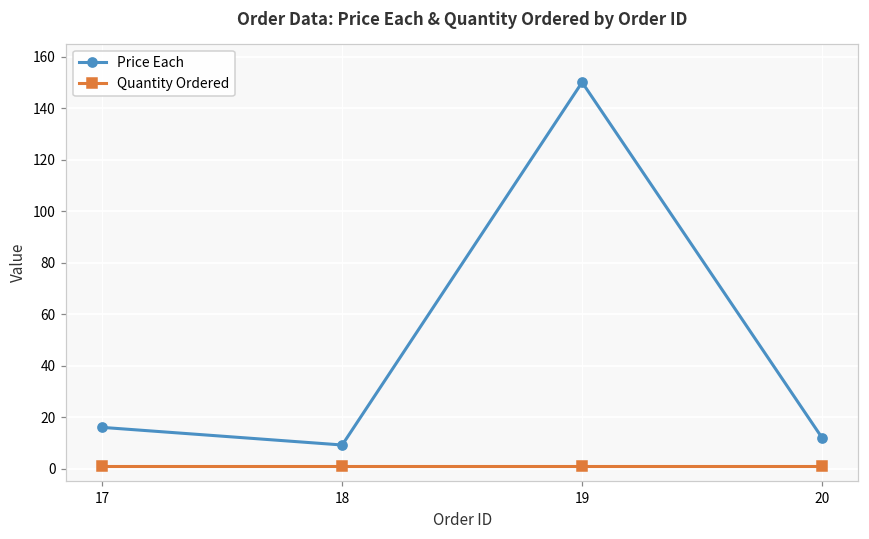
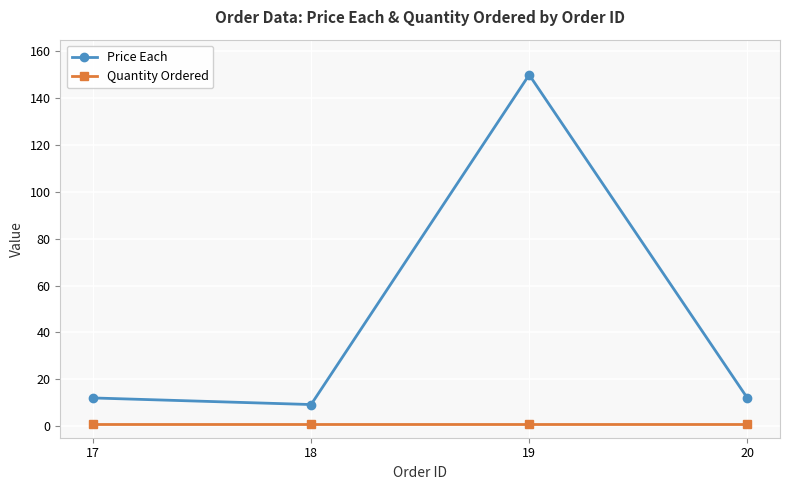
  {
    "Price Each": {
-     "17": 16,
+     "17": 12,
      "18": 9,
      "19": 150,
      "20": 12
    },
    "Quantity Ordered": {
      "17": 1,
      "18": 1,
      "19": 1,
      "20": 1
    }
  }
